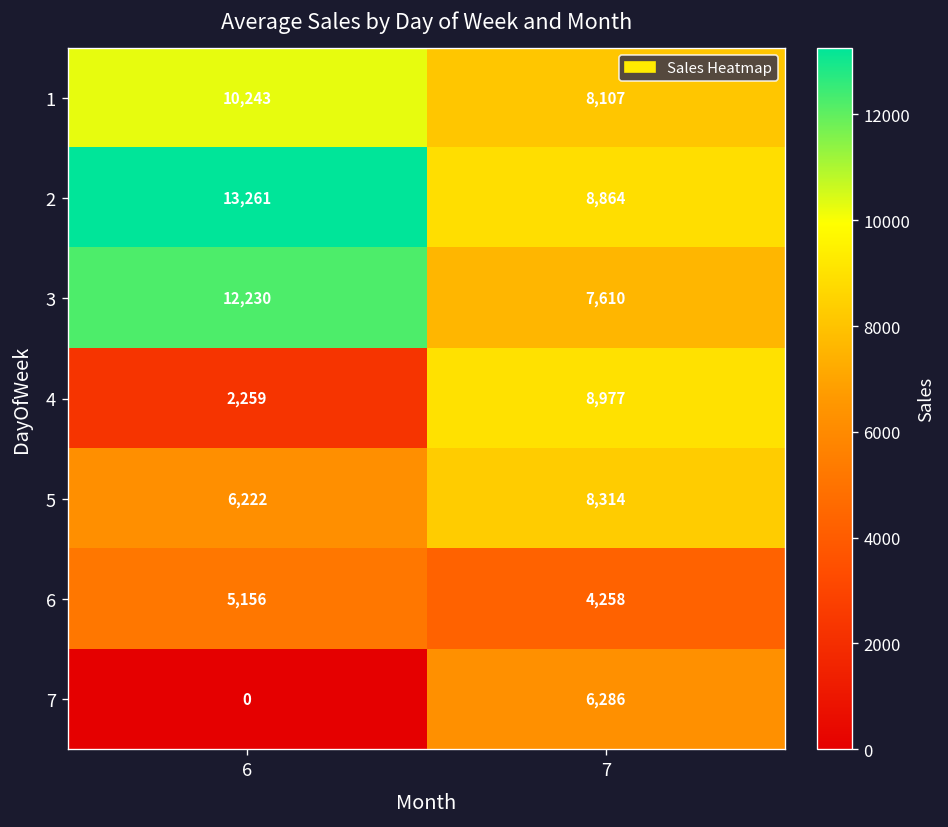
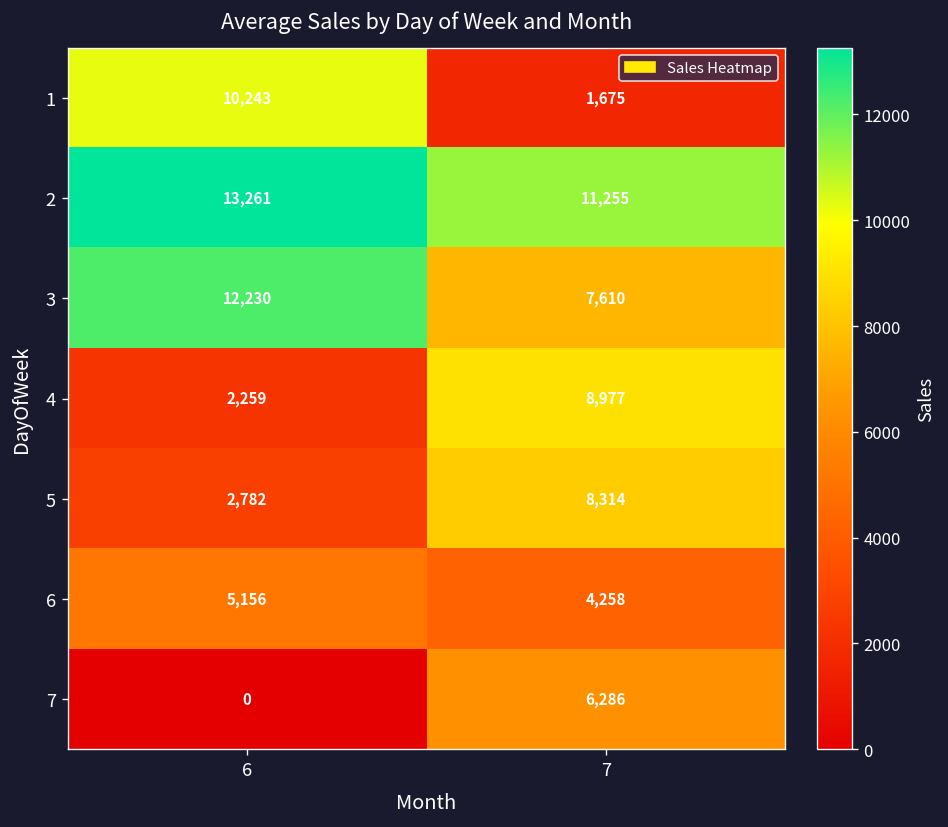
  {
    "1": {
      "6": "10,243",
-     "7": "8,107"
+     "7": "1,675"
    },
    "2": {
      "6": "13,261",
-     "7": "8,864"
+     "7": "11,255"
    },
    "3": {
      "6": "12,230",
      "7": "7,610"
    },
    "4": {
      "6": "2,259",
      "7": "8,977"
    },
    "5": {
-     "6": "6,222",
+     "6": "2,782",
      "7": "8,314"
    },
    "6": {
      "6": "5,156",
      "7": "4,258"
    },
    "7": {
      "6": "0",
      "7": "6,286"
    }
  }
